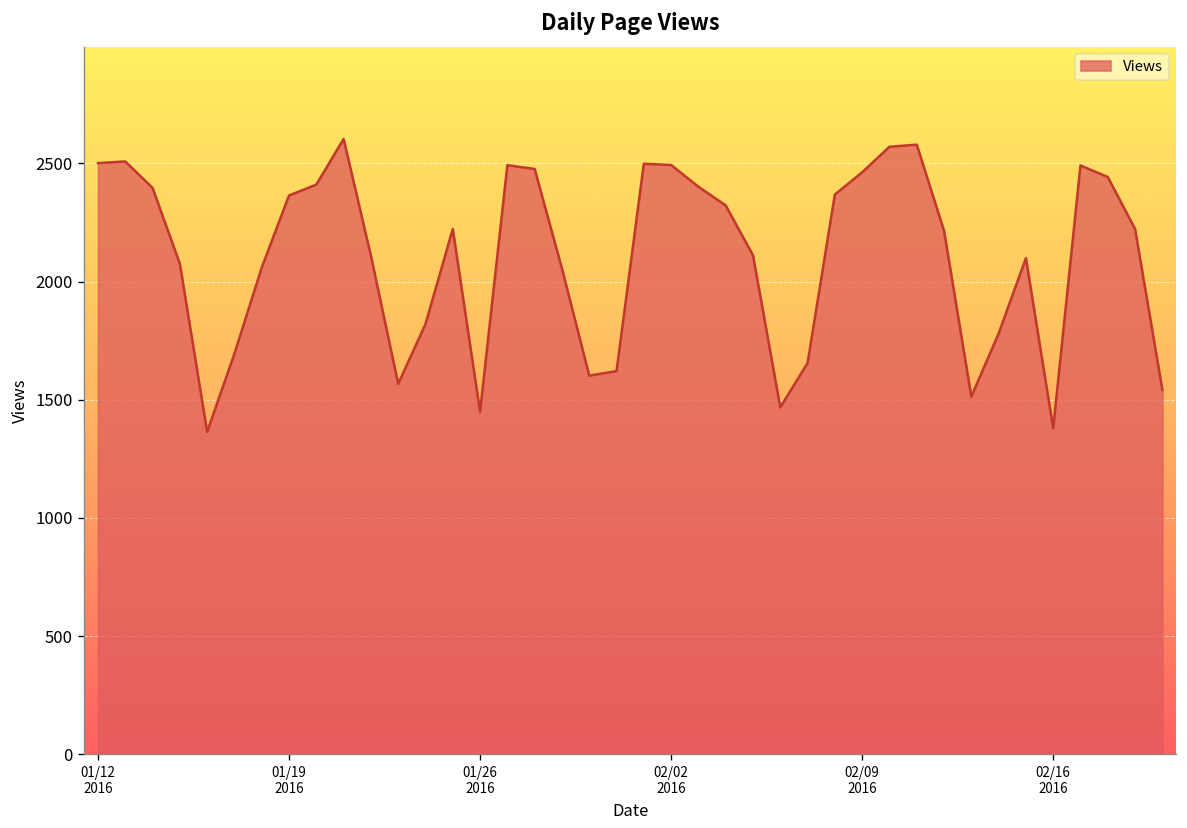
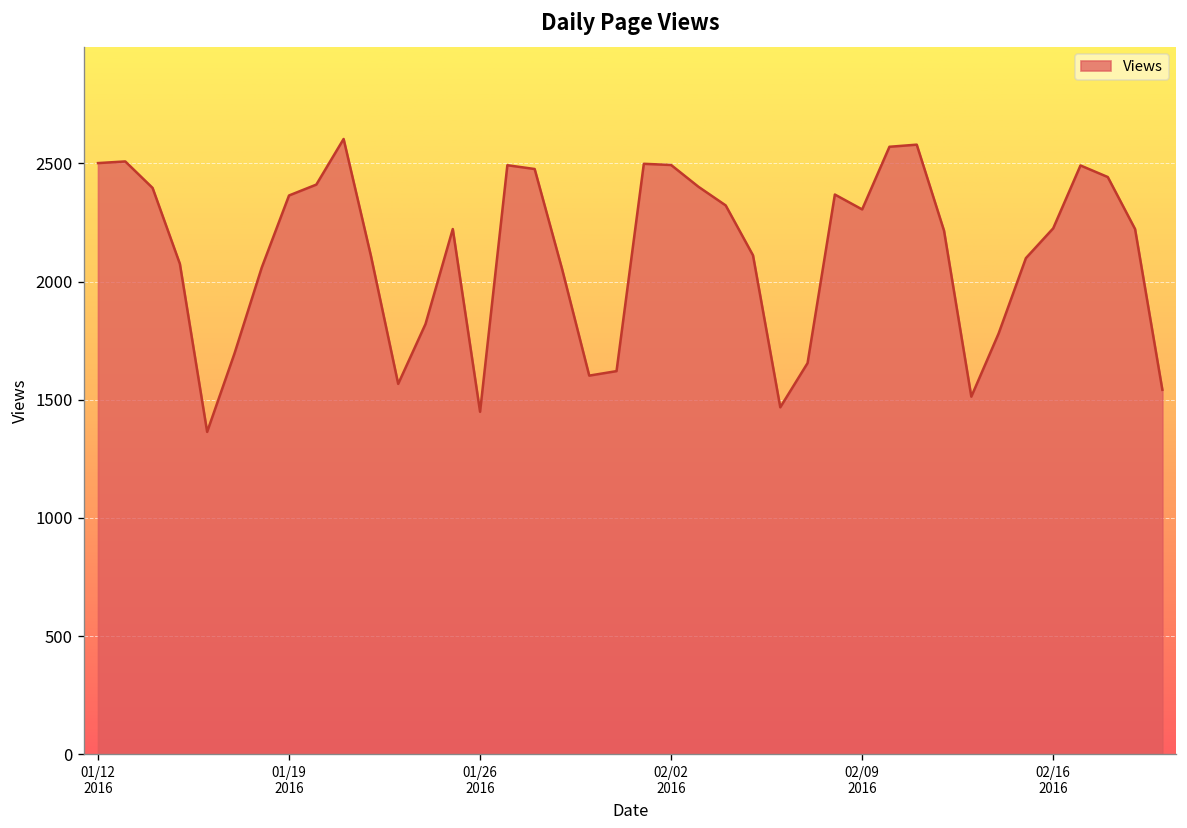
  {
    "01/12 2016": 2500,
    "01/19 2016": 2360,
    "01/26 2016": 1450,
    "02/02 2016": 2490,
-   "02/09 2016": 2460,
-   "02/16 2016": 1380
+   "02/09 2016": 2310,
+   "02/16 2016": 2230
  }
